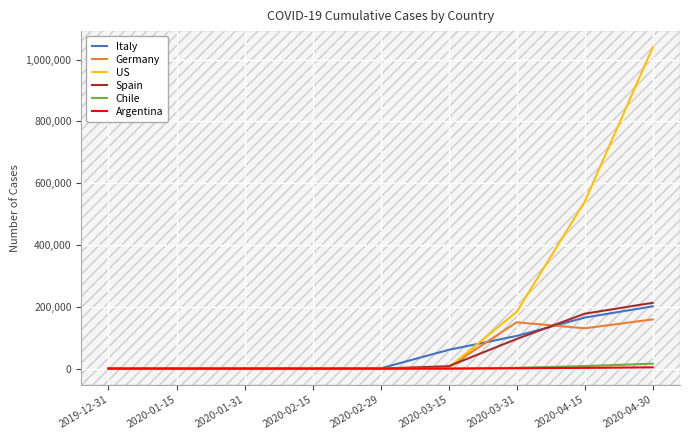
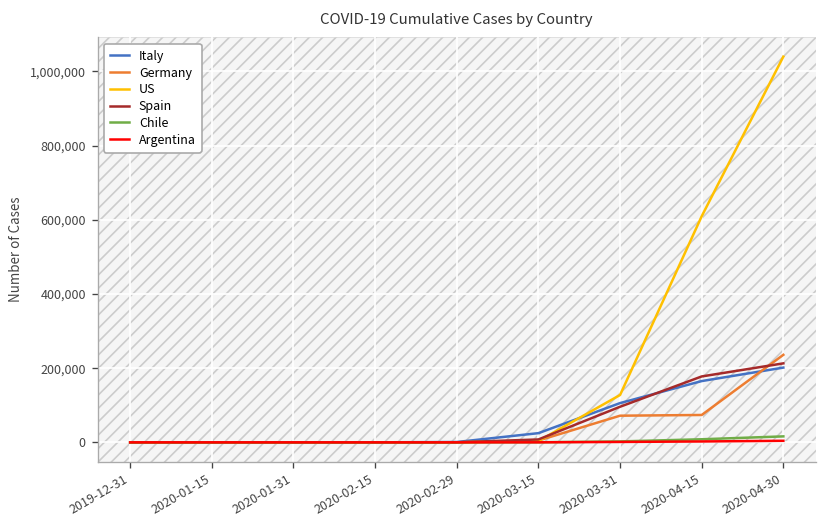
  {
    "Italy": {
-     "2020-03-15": "60,000",
+     "2020-03-15": "20,000",
      "2020-03-31": "110,000",
      "2020-04-15": "170,000",
      "2020-04-30": "200,000"
    },
    "Germany": {
-     "2020-03-31": "150,000",
-     "2020-04-15": "130,000",
-     "2020-04-30": "160,000"
+     "2020-03-31": "70,000",
+     "2020-04-15": "70,000",
+     "2020-04-30": "240,000"
    },
    "US": {
-     "2020-03-31": "180,000",
-     "2020-04-15": "540,000",
+     "2020-03-31": "130,000",
+     "2020-04-15": "610,000",
      "2020-04-30": "1,040,000"
    },
    "Spain": {
      "2020-03-31": "100,000",
      "2020-04-15": "180,000",
      "2020-04-30": "210,000"
    },
    "Chile": {
      "2020-04-30": "20,000"
    },
    "Argentina": {
      "2020-04-30": "0"
    }
  }
